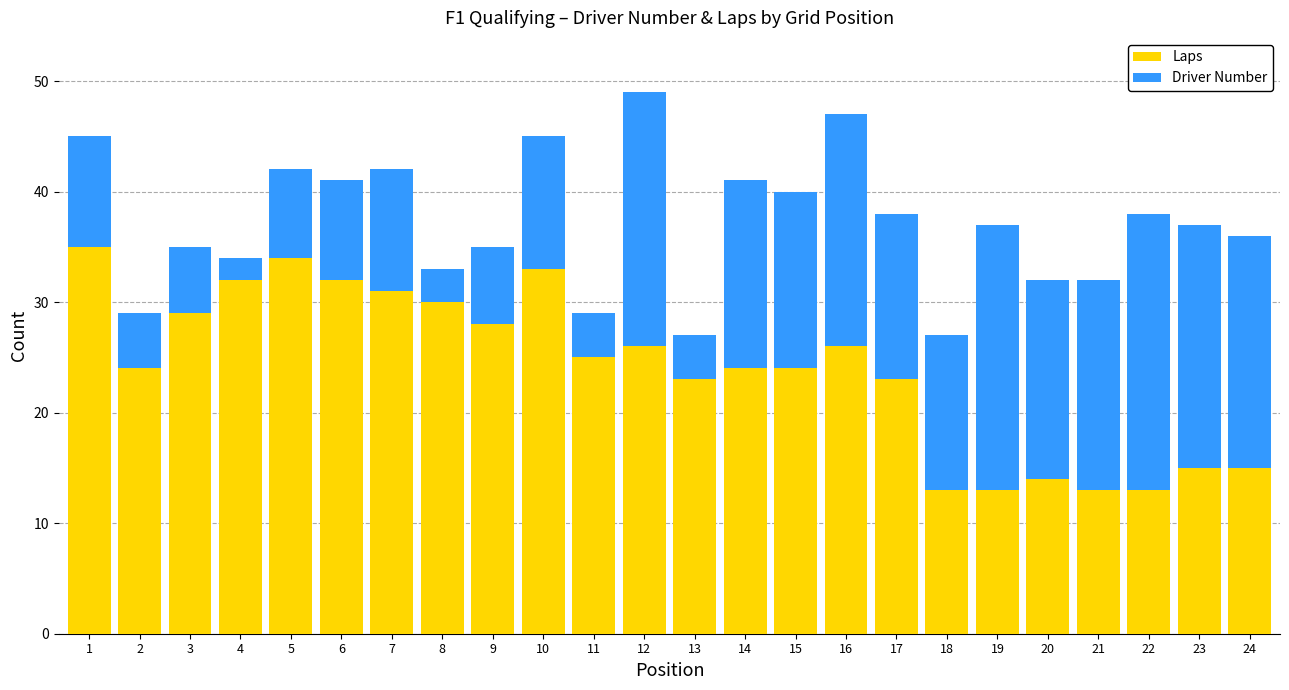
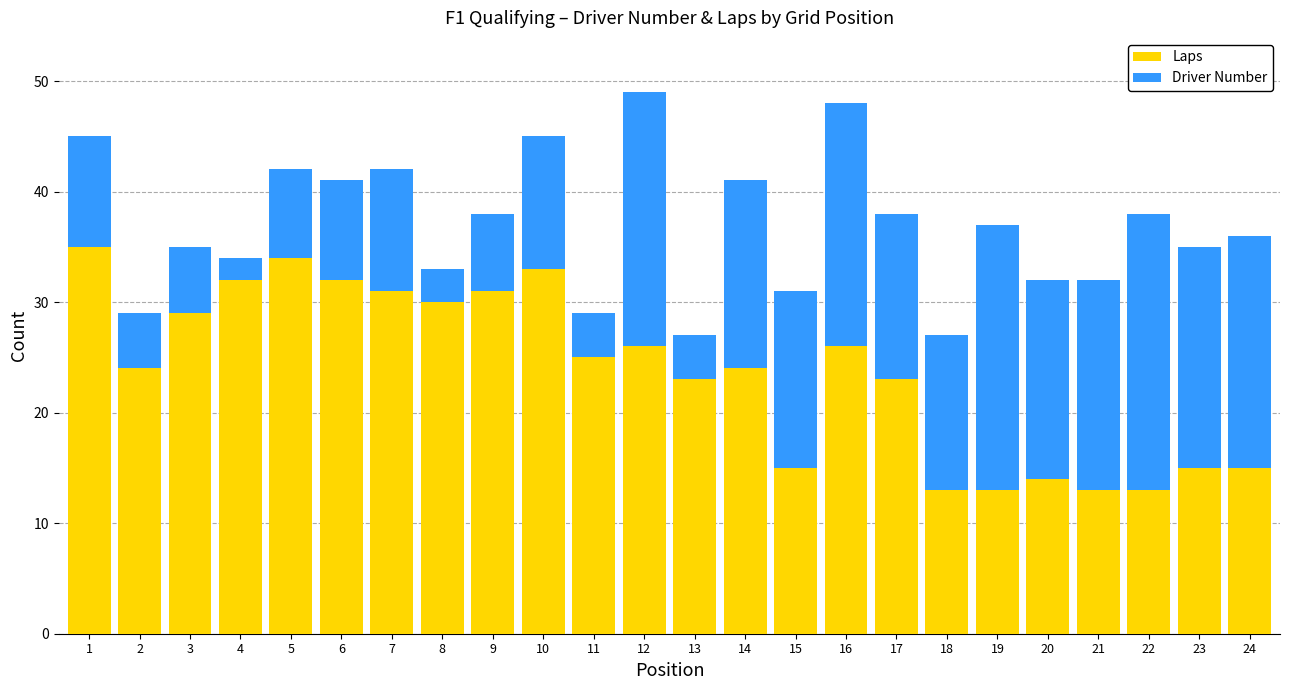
  {
    "Laps": {
      "1": 35,
      "2": 24,
      "3": 29,
      "4": 32,
      "5": 34,
      "6": 32,
      "7": 31,
      "8": 30,
-     "9": 28,
+     "9": 31,
      "10": 33,
      "11": 25,
      "12": 26,
      "13": 23,
      "14": 24,
-     "15": 24,
+     "15": 15,
      "16": 26,
      "17": 23,
      "18": 13,
      "19": 13,
      "20": 14,
      "21": 13,
      "22": 13,
      "23": 15,
      "24": 15
    },
    "Driver Number": {
      "1": 10,
      "2": 5,
      "3": 6,
      "4": 2,
      "5": 8,
      "6": 9,
      "7": 11,
      "8": 3,
      "9": 7,
      "10": 12,
      "11": 4,
      "12": 23,
      "13": 4,
      "14": 17,
      "15": 16,
-     "16": 21,
+     "16": 22,
      "17": 15,
      "18": 14,
      "19": 24,
      "20": 18,
      "21": 19,
      "22": 25,
-     "23": 22,
+     "23": 20,
      "24": 21
    }
  }
